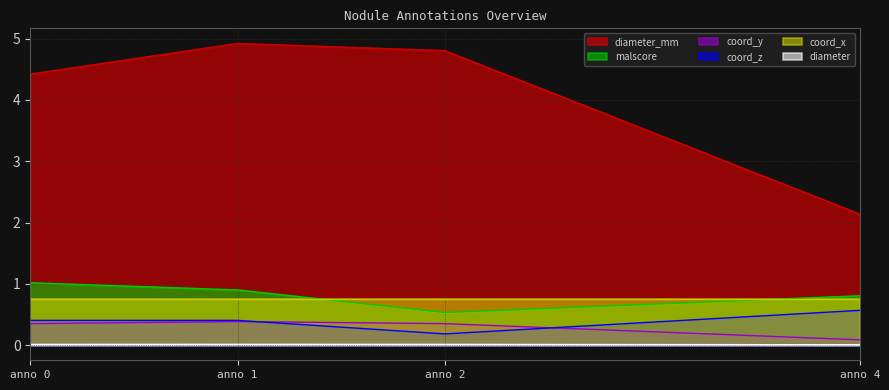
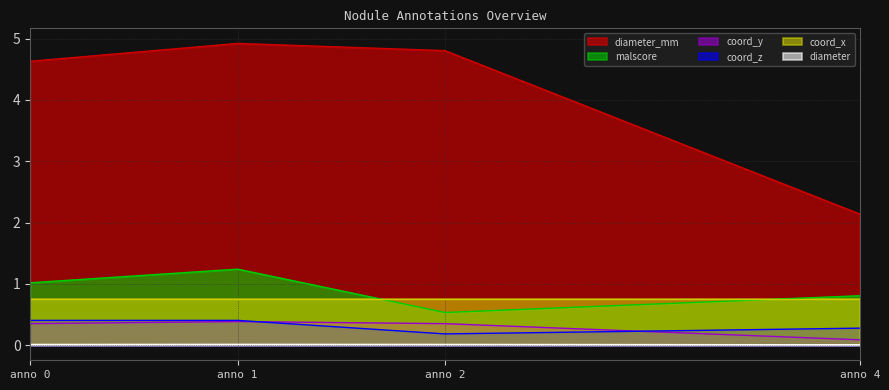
  {
    "diameter_mm": {
-     "anno 0": 4.4,
+     "anno 0": 4.6,
      "anno 1": 4.9,
      "anno 2": 4.8,
      "anno 4": 2.1
    },
    "malscore": {
      "anno 0": 1.0,
-     "anno 1": 0.9,
+     "anno 1": 1.2,
      "anno 2": 0.5,
      "anno 4": 0.8
    },
    "coord_y": {
      "anno 0": 0.4,
      "anno 2": 0.4,
      "anno 4": 0.1
    },
    "coord_z": {
      "anno 0": 0.4,
      "anno 2": 0.2,
-     "anno 4": 0.6
+     "anno 4": 0.3
    },
    "coord_x": {
      "anno 0": 0.8,
      "anno 1": 0.8,
      "anno 2": 0.8,
      "anno 4": 0.8
    },
    "diameter": {
      "anno 0": 0.0,
      "anno 1": 0.0,
      "anno 2": 0.0,
      "anno 4": 0.0
    }
  }
